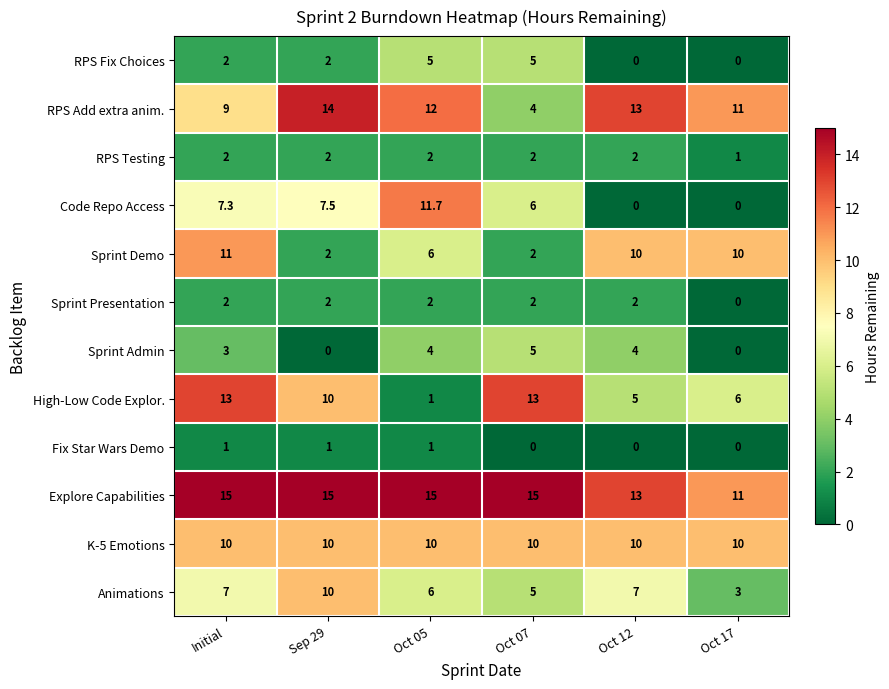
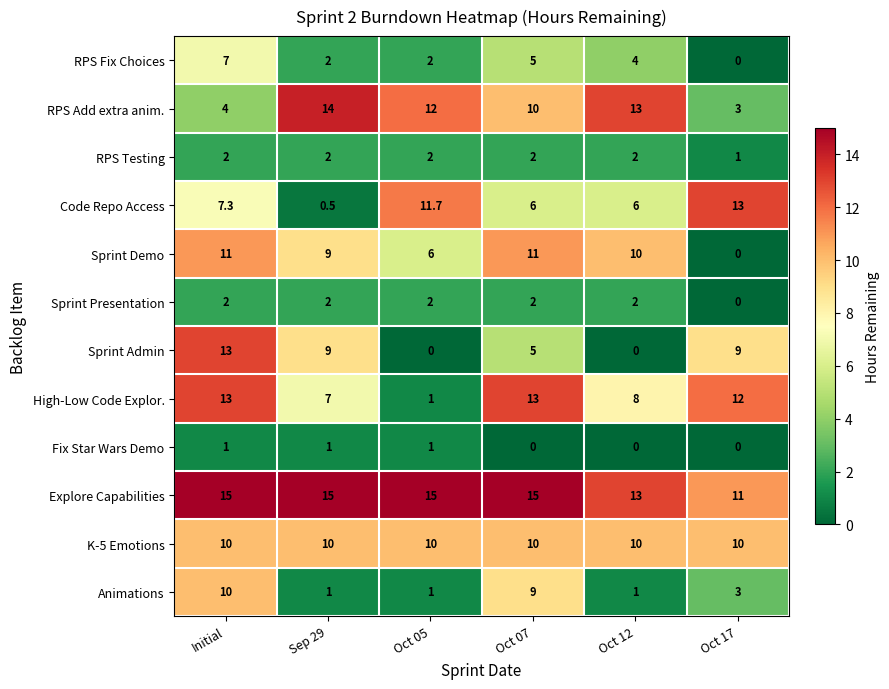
  {
    "RPS Fix Choices": {
-     "Initial": 2,
+     "Initial": 7,
      "Sep 29": 2,
-     "Oct 05": 5,
+     "Oct 05": 2,
      "Oct 07": 5,
-     "Oct 12": 0,
+     "Oct 12": 4,
      "Oct 17": 0
    },
    "RPS Add extra anim.": {
-     "Initial": 9,
+     "Initial": 4,
      "Sep 29": 14,
      "Oct 05": 12,
-     "Oct 07": 4,
+     "Oct 07": 10,
      "Oct 12": 13,
-     "Oct 17": 11
+     "Oct 17": 3
    },
    "RPS Testing": {
      "Initial": 2,
      "Sep 29": 2,
      "Oct 05": 2,
      "Oct 07": 2,
      "Oct 12": 2,
      "Oct 17": 1
    },
    "Code Repo Access": {
      "Initial": 7.3,
-     "Sep 29": 7.5,
+     "Sep 29": 0.5,
      "Oct 05": 11.7,
      "Oct 07": 6,
-     "Oct 12": 0,
-     "Oct 17": 0
+     "Oct 12": 6,
+     "Oct 17": 13
    },
    "Sprint Demo": {
      "Initial": 11,
-     "Sep 29": 2,
+     "Sep 29": 9,
      "Oct 05": 6,
-     "Oct 07": 2,
+     "Oct 07": 11,
      "Oct 12": 10,
-     "Oct 17": 10
+     "Oct 17": 0
    },
    "Sprint Presentation": {
      "Initial": 2,
      "Sep 29": 2,
      "Oct 05": 2,
      "Oct 07": 2,
      "Oct 12": 2,
      "Oct 17": 0
    },
    "Sprint Admin": {
-     "Initial": 3,
-     "Sep 29": 0,
-     "Oct 05": 4,
+     "Initial": 13,
+     "Sep 29": 9,
+     "Oct 05": 0,
      "Oct 07": 5,
-     "Oct 12": 4,
-     "Oct 17": 0
+     "Oct 12": 0,
+     "Oct 17": 9
    },
    "High-Low Code Explor.": {
      "Initial": 13,
-     "Sep 29": 10,
+     "Sep 29": 7,
      "Oct 05": 1,
      "Oct 07": 13,
-     "Oct 12": 5,
-     "Oct 17": 6
+     "Oct 12": 8,
+     "Oct 17": 12
    },
    "Fix Star Wars Demo": {
      "Initial": 1,
      "Sep 29": 1,
      "Oct 05": 1,
      "Oct 07": 0,
      "Oct 12": 0,
      "Oct 17": 0
    },
    "Explore Capabilities": {
      "Initial": 15,
      "Sep 29": 15,
      "Oct 05": 15,
      "Oct 07": 15,
      "Oct 12": 13,
      "Oct 17": 11
    },
    "K-5 Emotions": {
      "Initial": 10,
      "Sep 29": 10,
      "Oct 05": 10,
      "Oct 07": 10,
      "Oct 12": 10,
      "Oct 17": 10
    },
    "Animations": {
-     "Initial": 7,
-     "Sep 29": 10,
-     "Oct 05": 6,
-     "Oct 07": 5,
-     "Oct 12": 7,
+     "Initial": 10,
+     "Sep 29": 1,
+     "Oct 05": 1,
+     "Oct 07": 9,
+     "Oct 12": 1,
      "Oct 17": 3
    }
  }
